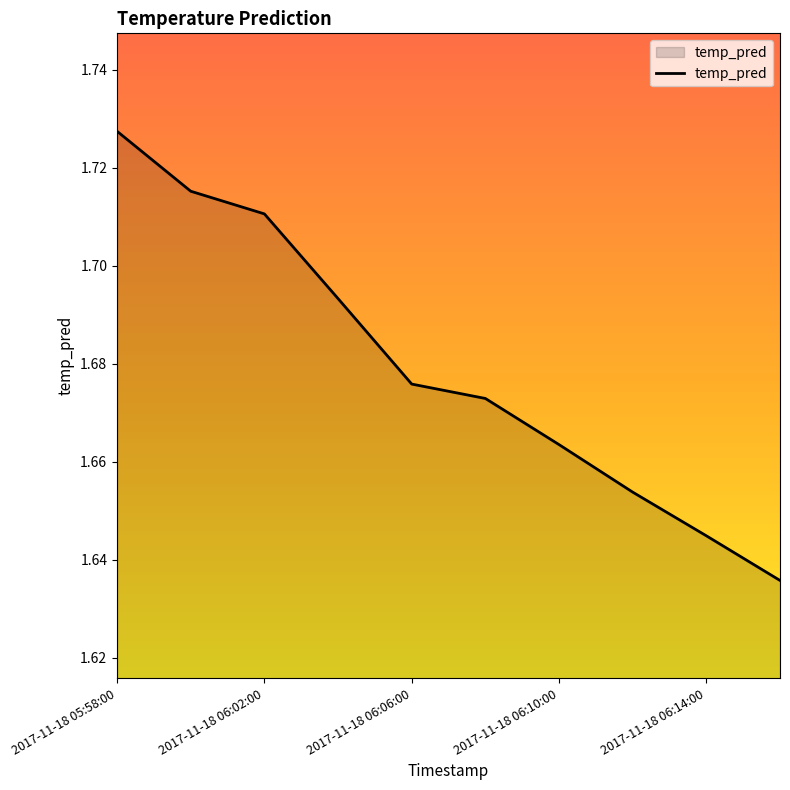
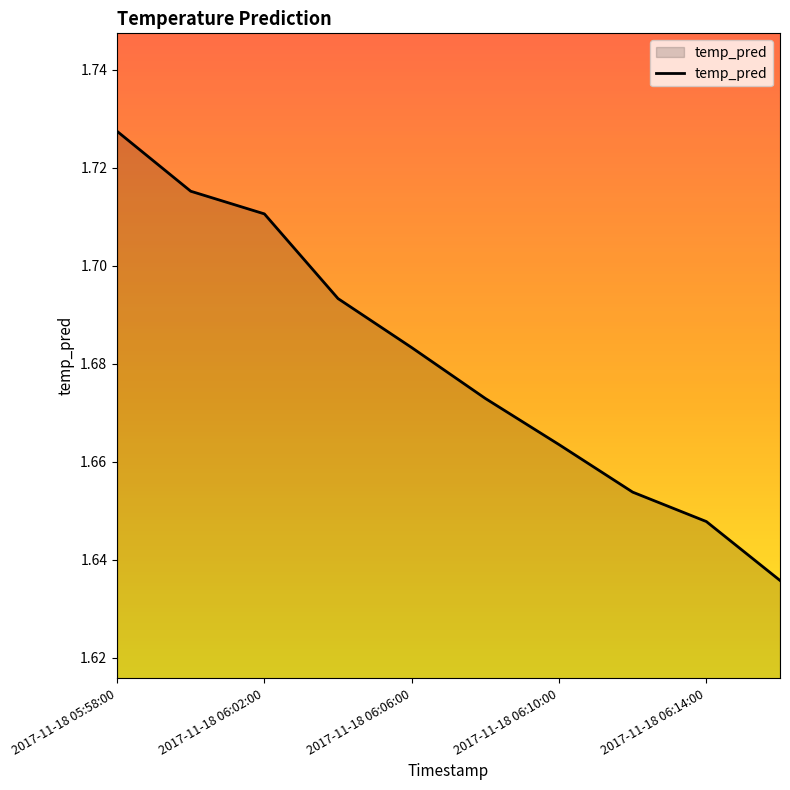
  {
    "2017-11-18 05:58:00": 1.727,
    "2017-11-18 06:02:00": 1.711,
-   "2017-11-18 06:06:00": 1.676,
+   "2017-11-18 06:06:00": 1.683,
    "2017-11-18 06:10:00": 1.663,
-   "2017-11-18 06:14:00": 1.645
+   "2017-11-18 06:14:00": 1.648
  }
